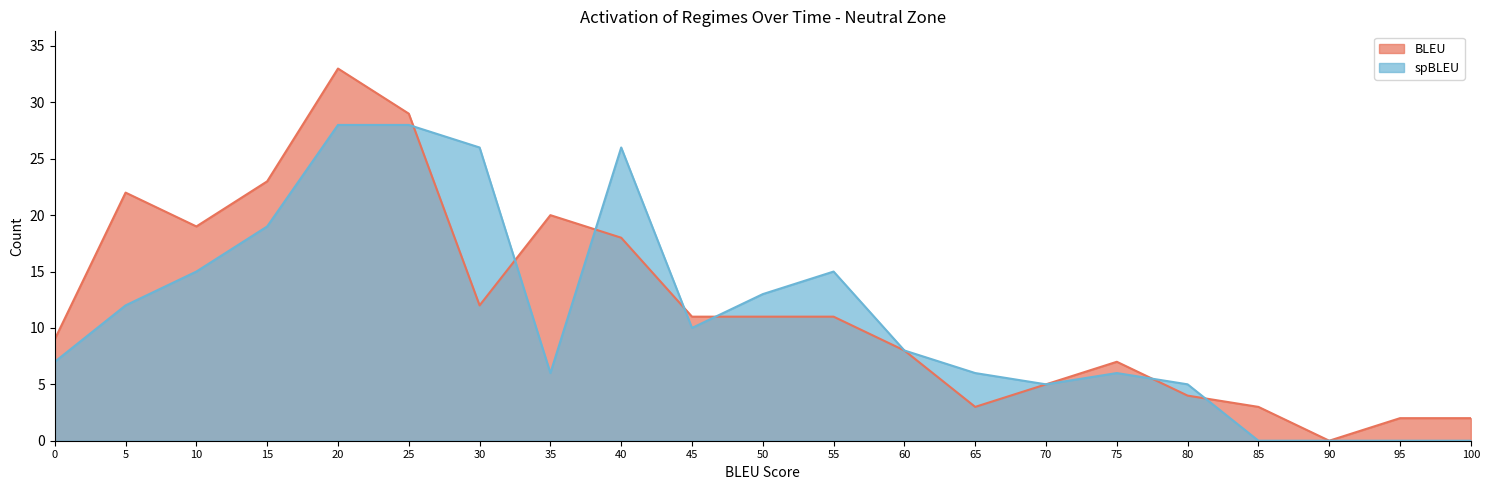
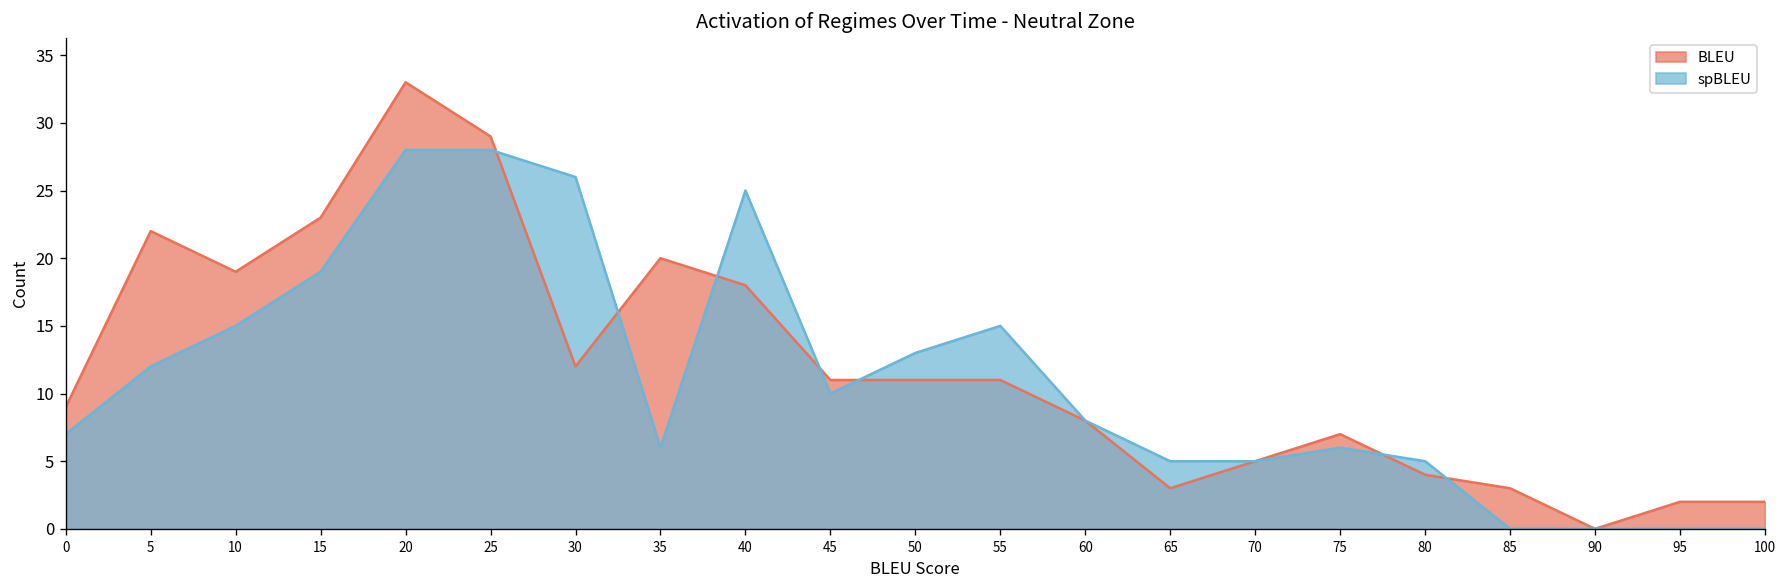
  {
    "BLEU": {
      "0": 9,
      "5": 22,
      "10": 19,
      "15": 23,
      "20": 33,
      "25": 29,
      "30": 12,
      "35": 20,
      "40": 18,
      "45": 11,
      "50": 11,
      "55": 11,
      "65": 3,
      "75": 7,
      "80": 4,
      "85": 3,
      "95": 2,
      "100": 2
    },
    "spBLEU": {
      "0": 7,
      "5": 12,
      "10": 15,
      "15": 19,
      "20": 28,
      "25": 28,
      "30": 26,
      "35": 6,
-     "40": 26,
+     "40": 25,
      "45": 10,
      "50": 13,
      "55": 15,
-     "65": 6,
+     "65": 5,
      "75": 6,
      "80": 5,
      "85": 0,
      "95": 0,
      "100": 0
    }
  }
